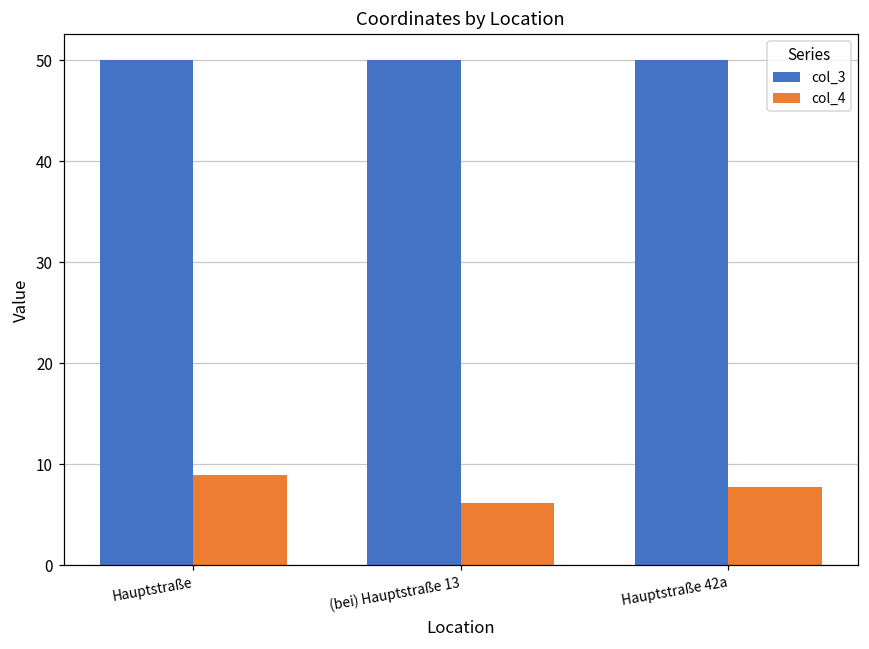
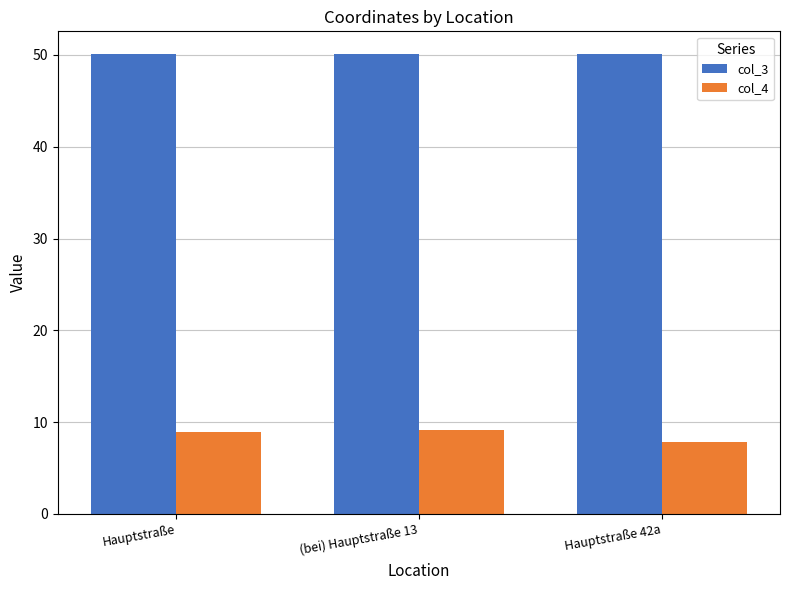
  {
    "col_3": {
      "Hauptstraße": 50,
      "(bei) Hauptstraße 13": 50,
      "Hauptstraße 42a": 50
    },
    "col_4": {
      "Hauptstraße": 9,
-     "(bei) Hauptstraße 13": 6,
+     "(bei) Hauptstraße 13": 9,
      "Hauptstraße 42a": 8
    }
  }
